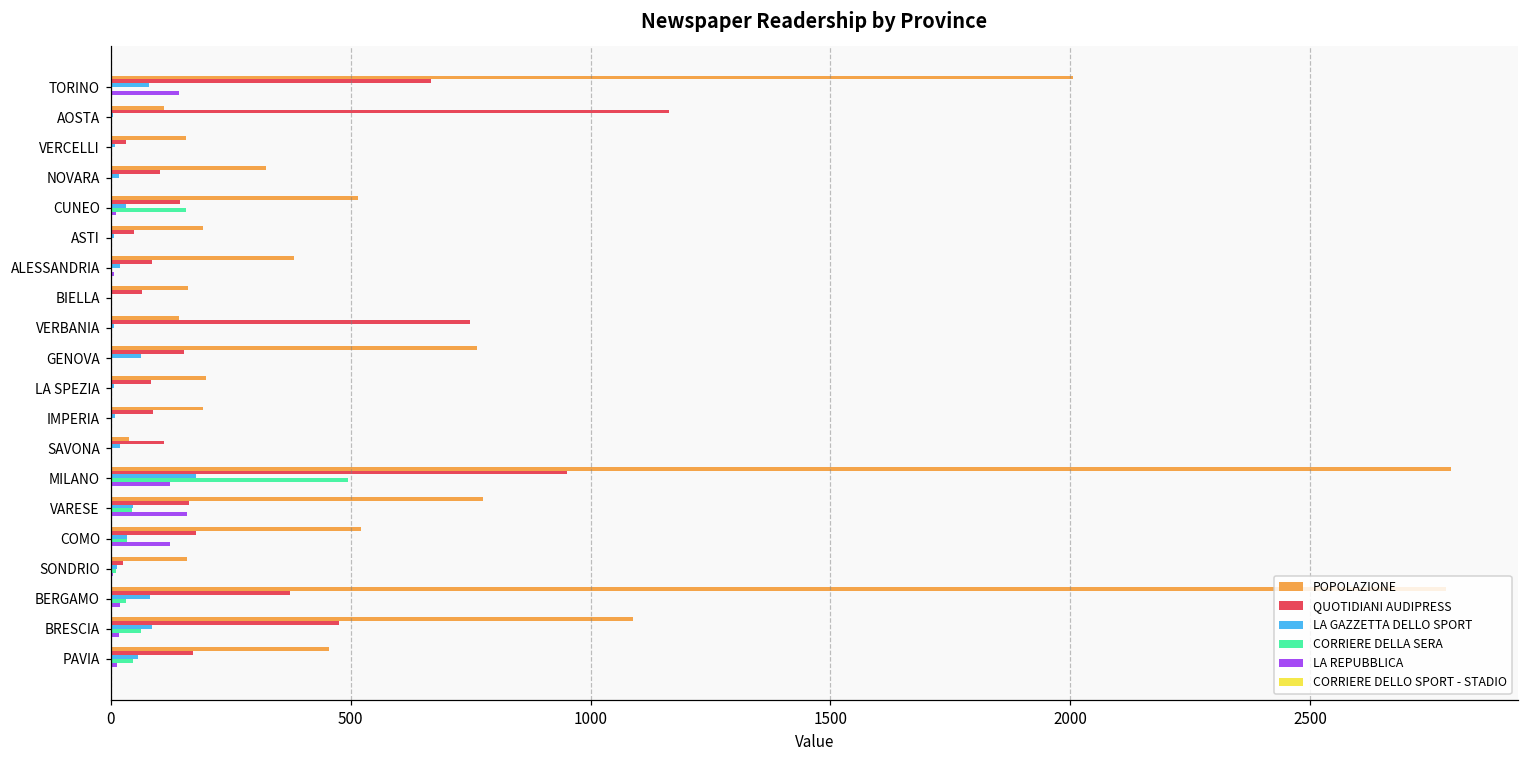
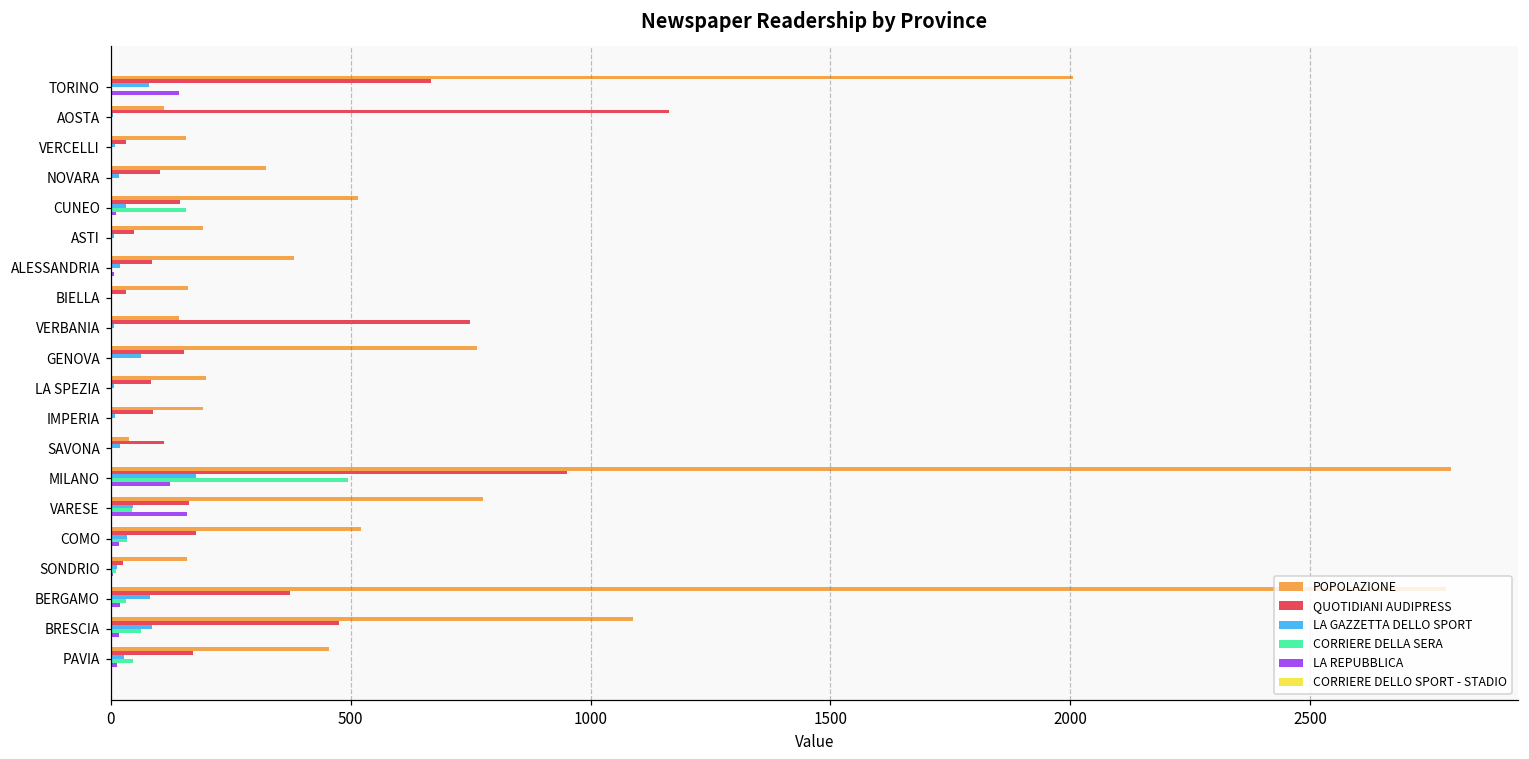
  {
    "POPOLAZIONE": {
      "TORINO": 2010,
      "AOSTA": 110,
      "VERCELLI": 160,
      "NOVARA": 320,
      "CUNEO": 520,
      "ASTI": 190,
      "ALESSANDRIA": 380,
      "BIELLA": 160,
      "VERBANIA": 140,
      "GENOVA": 760,
      "LA SPEZIA": 200,
      "IMPERIA": 190,
      "SAVONA": 40,
      "MILANO": 2790,
      "VARESE": 780,
      "COMO": 520,
      "SONDRIO": 160,
      "BRESCIA": 1090,
      "PAVIA": 450
    },
    "QUOTIDIANI AUDIPRESS": {
      "TORINO": 670,
      "AOSTA": 1160,
      "VERCELLI": 30,
      "NOVARA": 100,
      "CUNEO": 140,
      "ASTI": 50,
      "ALESSANDRIA": 90,
-     "BIELLA": 70,
+     "BIELLA": 30,
      "VERBANIA": 750,
      "GENOVA": 150,
      "LA SPEZIA": 90,
      "IMPERIA": 90,
      "SAVONA": 110,
      "MILANO": 950,
      "VARESE": 160,
      "COMO": 180,
      "SONDRIO": 30,
      "BERGAMO": 370,
      "BRESCIA": 480,
      "PAVIA": 170
    },
    "LA GAZZETTA DELLO SPORT": {
      "TORINO": 80,
      "VERCELLI": 10,
      "NOVARA": 20,
      "CUNEO": 30,
      "ASTI": 10,
      "ALESSANDRIA": 20,
      "VERBANIA": 10,
      "GENOVA": 60,
      "LA SPEZIA": 10,
      "IMPERIA": 10,
      "SAVONA": 20,
      "MILANO": 180,
      "VARESE": 50,
      "COMO": 30,
      "SONDRIO": 10,
      "BERGAMO": 80,
      "BRESCIA": 90,
-     "PAVIA": 60
+     "PAVIA": 30
    },
    "CORRIERE DELLA SERA": {
      "TORINO": 0,
      "AOSTA": 0,
      "VERCELLI": 0,
      "NOVARA": 0,
      "CUNEO": 160,
      "ASTI": 0,
      "ALESSANDRIA": 0,
      "BIELLA": 0,
      "VERBANIA": 0,
      "GENOVA": 0,
      "LA SPEZIA": 0,
      "IMPERIA": 0,
      "SAVONA": 0,
      "MILANO": 490,
      "VARESE": 40,
      "COMO": 40,
      "SONDRIO": 10,
      "BERGAMO": 30,
      "BRESCIA": 60,
      "PAVIA": 50
    },
    "LA REPUBBLICA": {
      "TORINO": 140,
      "AOSTA": 0,
      "CUNEO": 10,
      "ALESSANDRIA": 10,
      "GENOVA": 0,
      "LA SPEZIA": 0,
      "IMPERIA": 0,
      "SAVONA": 0,
      "MILANO": 120,
      "VARESE": 160,
-     "COMO": 120,
+     "COMO": 20,
      "BERGAMO": 20,
      "BRESCIA": 20,
      "PAVIA": 10
    },
    "CORRIERE DELLO SPORT - STADIO": {
      "TORINO": 0,
      "AOSTA": 0,
      "VERCELLI": 0,
      "NOVARA": 0,
      "CUNEO": 0,
      "ASTI": 0,
      "ALESSANDRIA": 0,
      "BIELLA": 0,
      "VERBANIA": 0,
      "GENOVA": 0,
      "LA SPEZIA": 0,
      "IMPERIA": 0,
      "SAVONA": 0,
      "MILANO": 0,
      "VARESE": 0,
      "COMO": 0,
      "SONDRIO": 0,
      "BERGAMO": 0,
      "BRESCIA": 0,
      "PAVIA": 0
    }
  }
